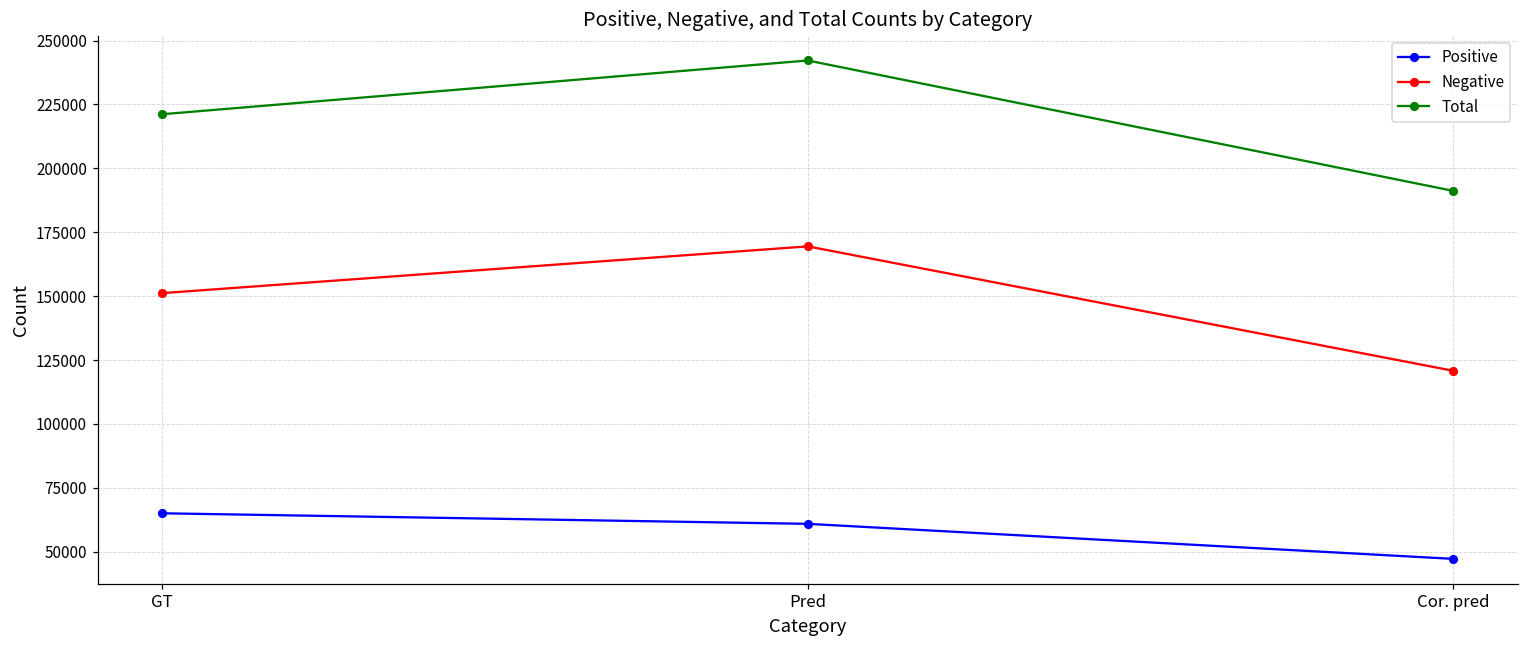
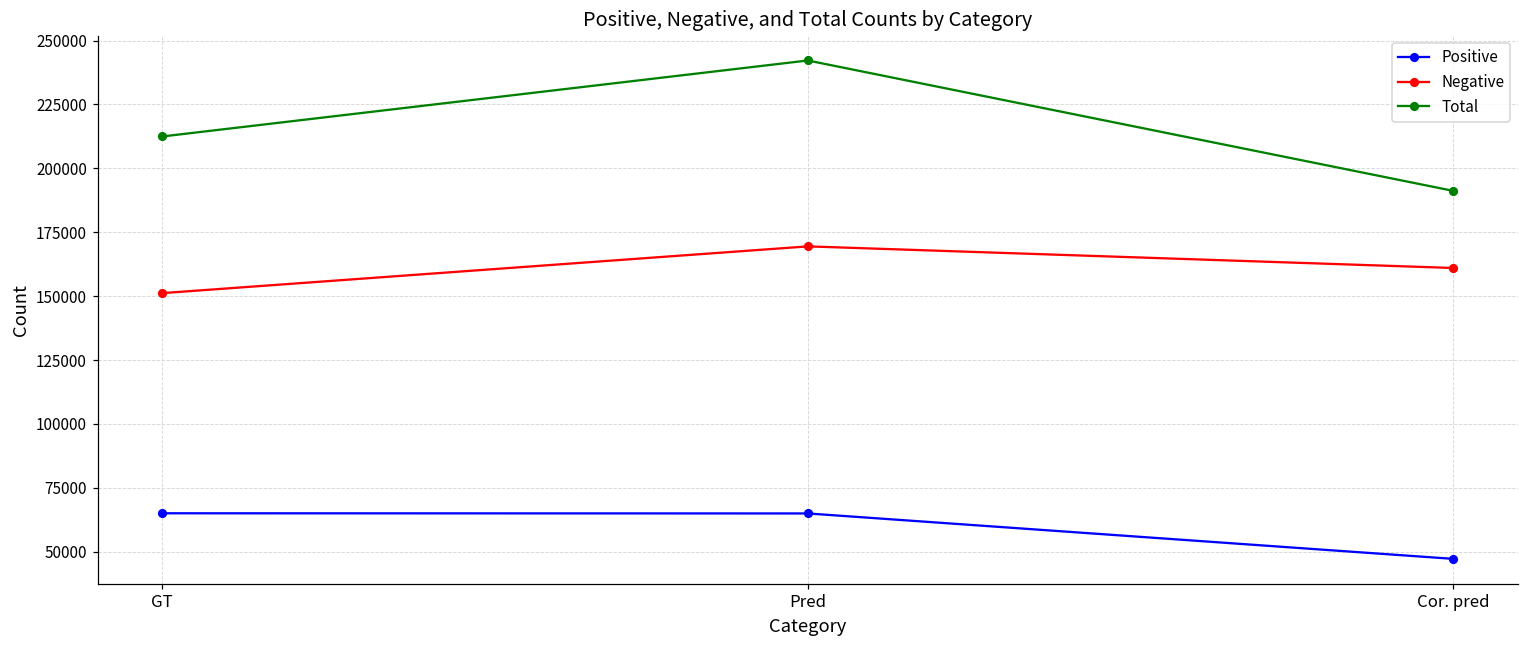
  {
    "Positive": {
      "GT": 65000,
-     "Pred": 61000,
+     "Pred": 65000,
      "Cor. pred": 47000
    },
    "Negative": {
      "GT": 151000,
      "Pred": 169000,
-     "Cor. pred": 121000
+     "Cor. pred": 161000
    },
    "Total": {
-     "GT": 221000,
+     "GT": 212000,
      "Pred": 242000,
      "Cor. pred": 191000
    }
  }
